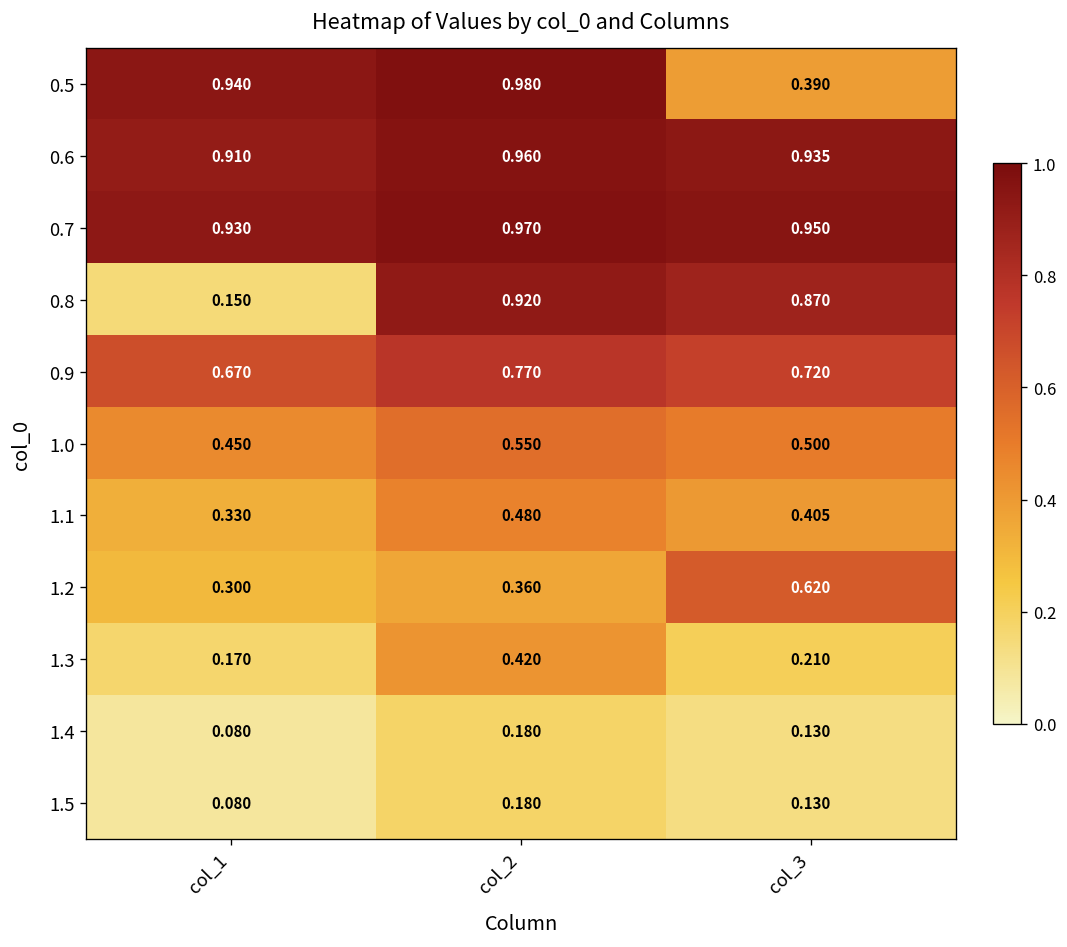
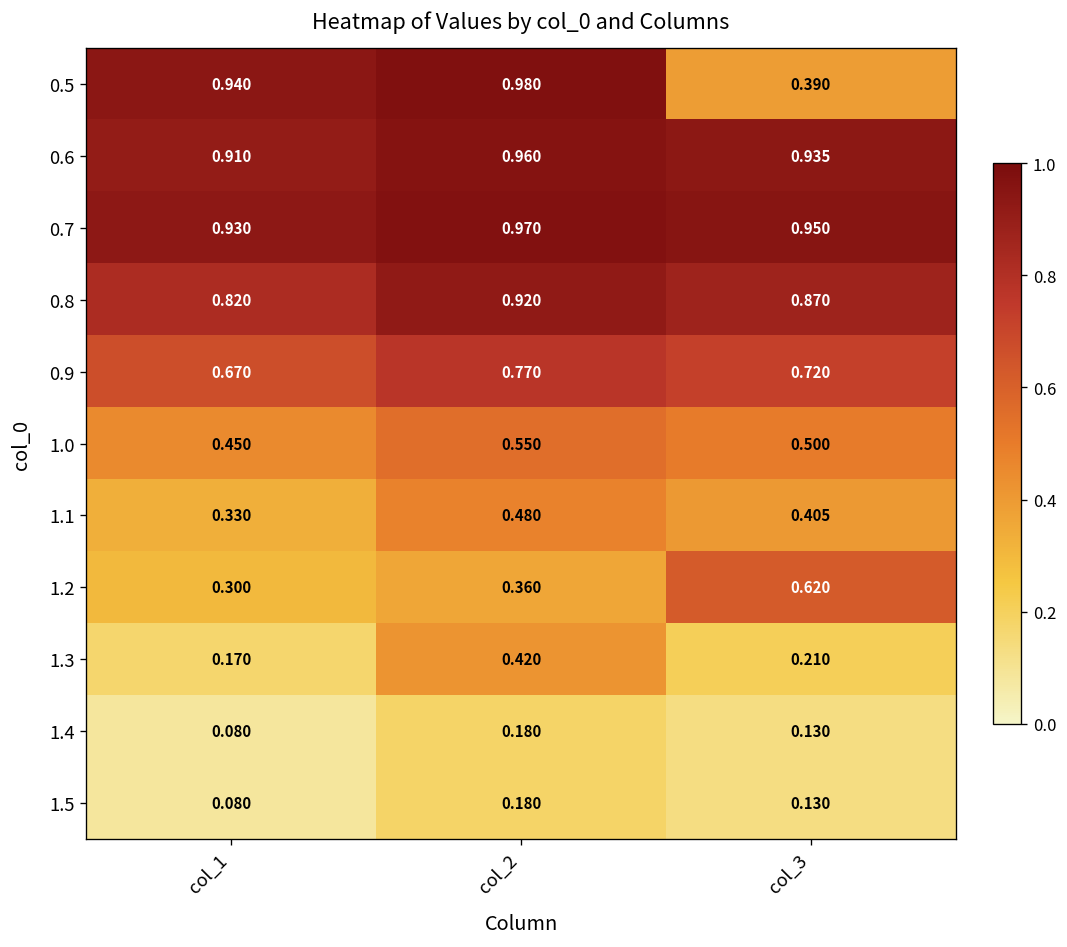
  {
    "0.5": {
      "col_1": 0.940,
      "col_2": 0.980,
      "col_3": 0.390
    },
    "0.6": {
      "col_1": 0.910,
      "col_2": 0.960,
      "col_3": 0.935
    },
    "0.7": {
      "col_1": 0.930,
      "col_2": 0.970,
      "col_3": 0.950
    },
    "0.8": {
-     "col_1": 0.150,
+     "col_1": 0.820,
      "col_2": 0.920,
      "col_3": 0.870
    },
    "0.9": {
      "col_1": 0.670,
      "col_2": 0.770,
      "col_3": 0.720
    },
    "1.0": {
      "col_1": 0.450,
      "col_2": 0.550,
      "col_3": 0.500
    },
    "1.1": {
      "col_1": 0.330,
      "col_2": 0.480,
      "col_3": 0.405
    },
    "1.2": {
      "col_1": 0.300,
      "col_2": 0.360,
      "col_3": 0.620
    },
    "1.3": {
      "col_1": 0.170,
      "col_2": 0.420,
      "col_3": 0.210
    },
    "1.4": {
      "col_1": 0.080,
      "col_2": 0.180,
      "col_3": 0.130
    },
    "1.5": {
      "col_1": 0.080,
      "col_2": 0.180,
      "col_3": 0.130
    }
  }
